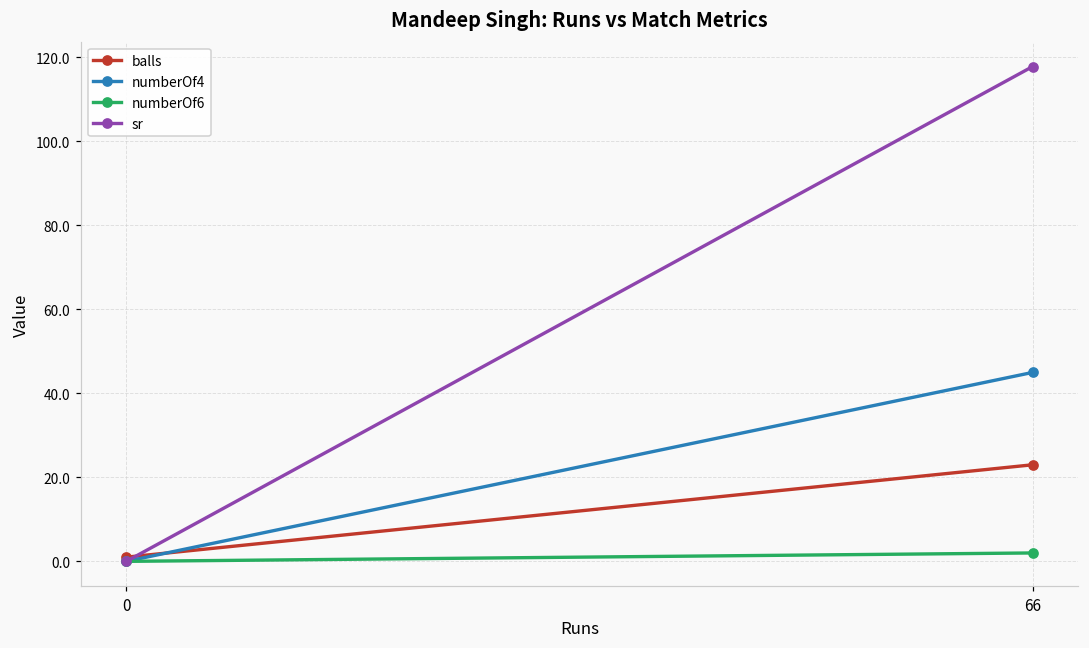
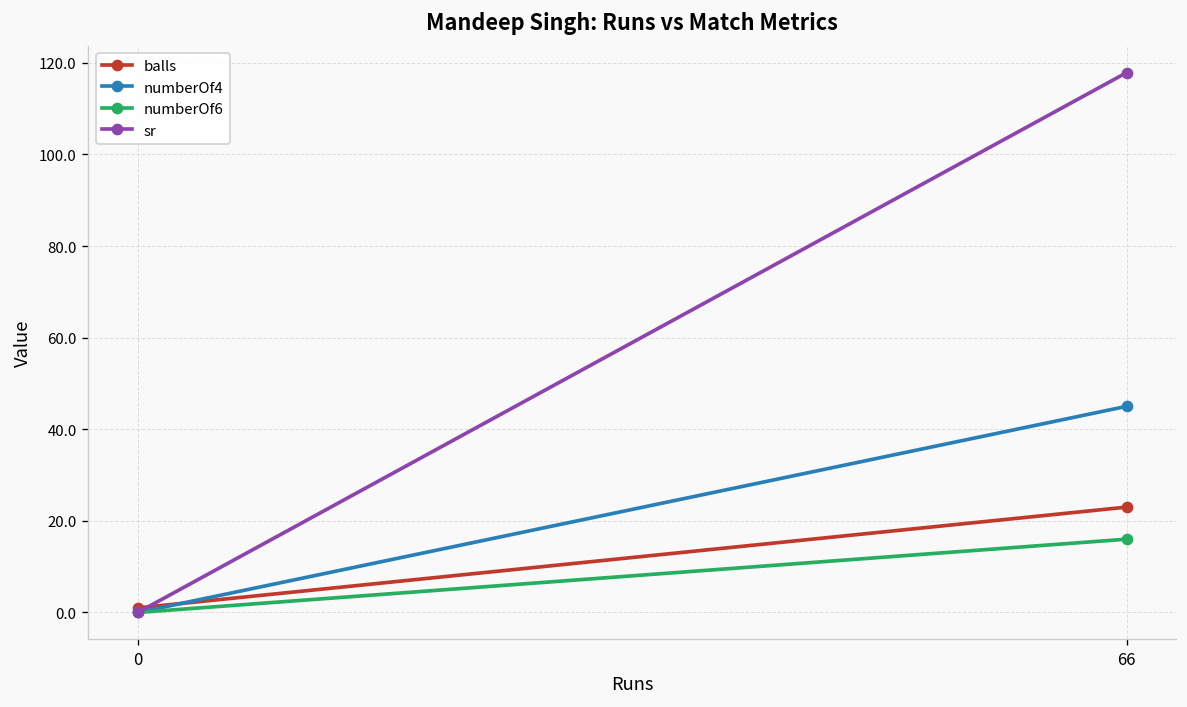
  {
    "balls": {
      "0": 1,
      "66": 23
    },
    "numberOf4": {
      "66": 45
    },
    "numberOf6": {
-     "66": 2
+     "66": 16
    },
    "sr": {
      "66": 118
    }
  }
